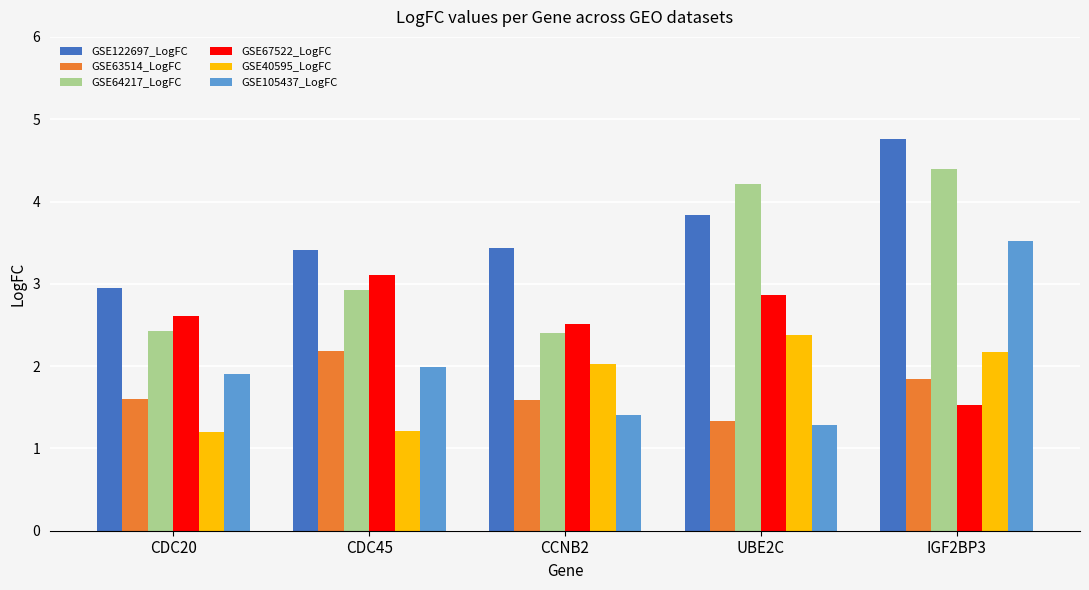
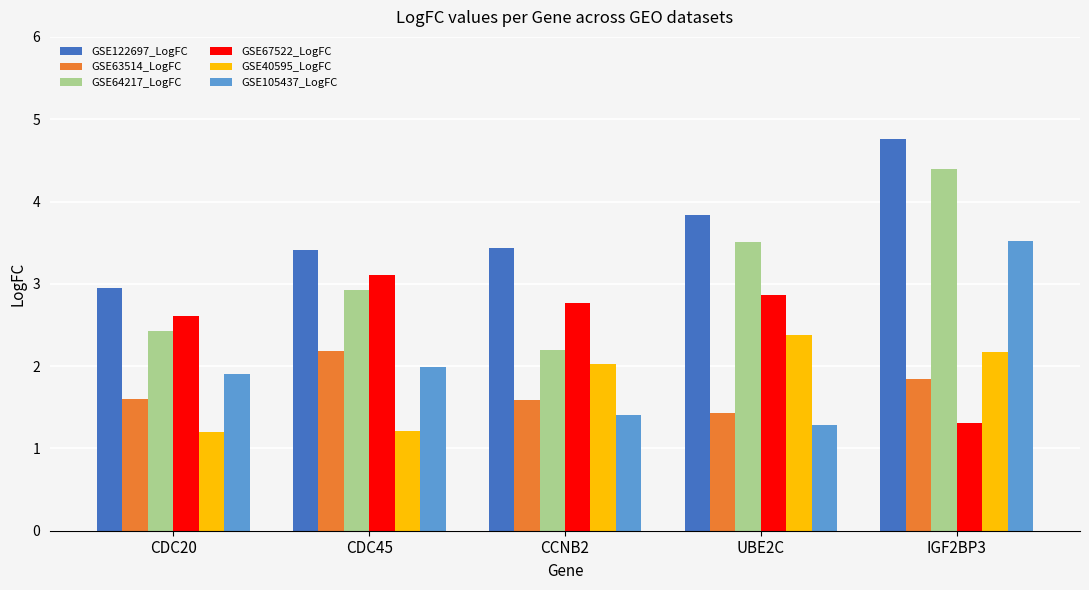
  {
    "GSE63514_LogFC": {
      "CDC20": 1.6,
      "CDC45": 2.2,
      "CCNB2": 1.6,
-     "UBE2C": 1.3,
+     "UBE2C": 1.4,
      "IGF2BP3": 1.8
    },
    "GSE64217_LogFC": {
      "CDC20": 2.4,
      "CDC45": 2.9,
-     "CCNB2": 2.4,
-     "UBE2C": 4.2,
+     "CCNB2": 2.2,
+     "UBE2C": 3.5,
      "IGF2BP3": 4.4
    },
    "GSE67522_LogFC": {
      "CDC20": 2.6,
      "CDC45": 3.1,
-     "CCNB2": 2.5,
+     "CCNB2": 2.8,
      "UBE2C": 2.9,
-     "IGF2BP3": 1.5
+     "IGF2BP3": 1.3
    },
    "GSE40595_LogFC": {
      "CDC20": 1.2,
      "CDC45": 1.2,
      "CCNB2": 2.0,
      "UBE2C": 2.4,
      "IGF2BP3": 2.2
    }
  }
